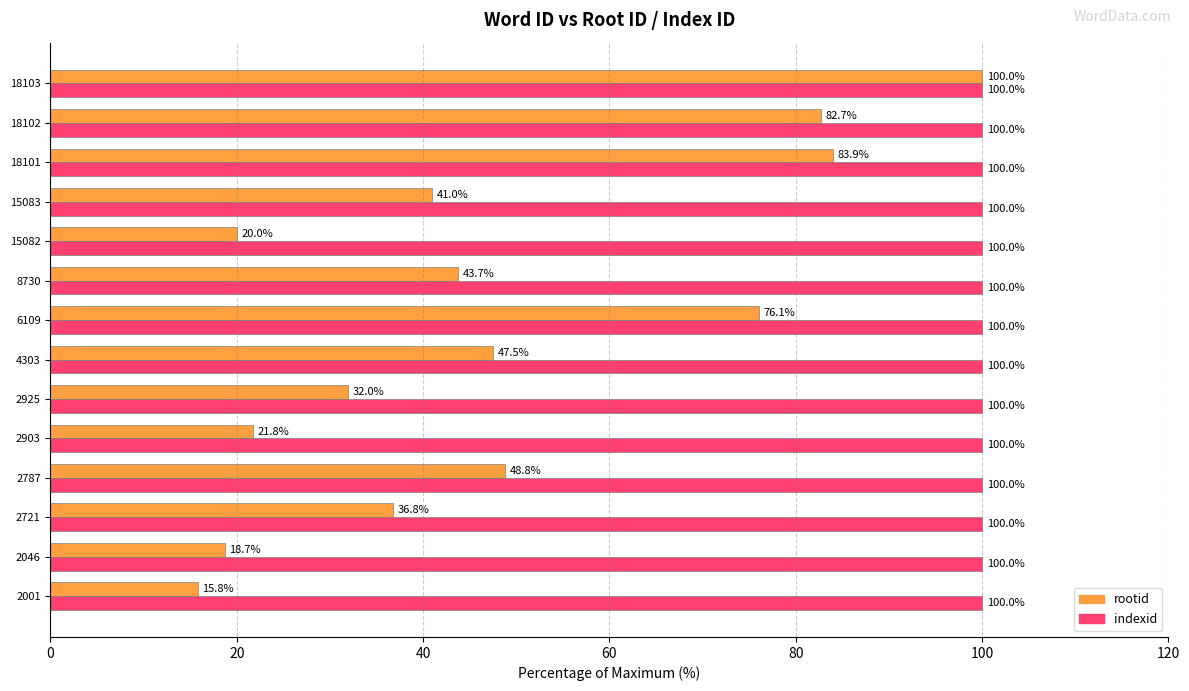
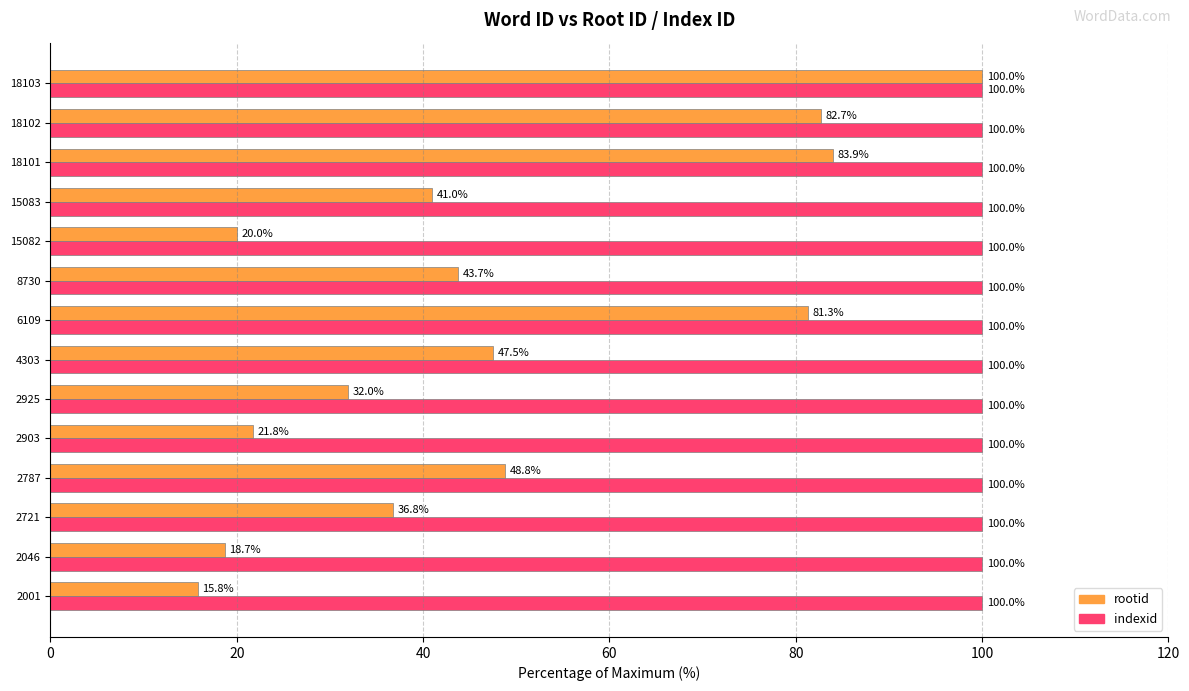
  {
    "rootid": {
      "18103": "100.0%",
      "18102": "82.7%",
      "18101": "83.9%",
      "15083": "41.0%",
      "15082": "20.0%",
      "8730": "43.7%",
-     "6109": "76.1%",
+     "6109": "81.3%",
      "4303": "47.5%",
      "2925": "32.0%",
      "2903": "21.8%",
      "2787": "48.8%",
      "2721": "36.8%",
      "2046": "18.7%",
      "2001": "15.8%"
    },
    "indexid": {
      "18103": "100.0%",
      "18102": "100.0%",
      "18101": "100.0%",
      "15083": "100.0%",
      "15082": "100.0%",
      "8730": "100.0%",
      "6109": "100.0%",
      "4303": "100.0%",
      "2925": "100.0%",
      "2903": "100.0%",
      "2787": "100.0%",
      "2721": "100.0%",
      "2046": "100.0%",
      "2001": "100.0%"
    }
  }
